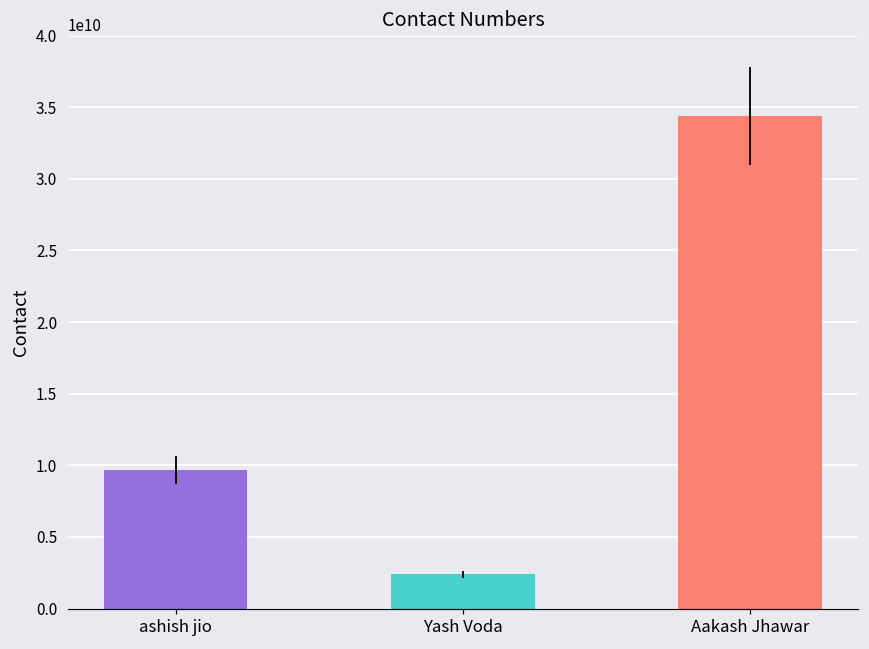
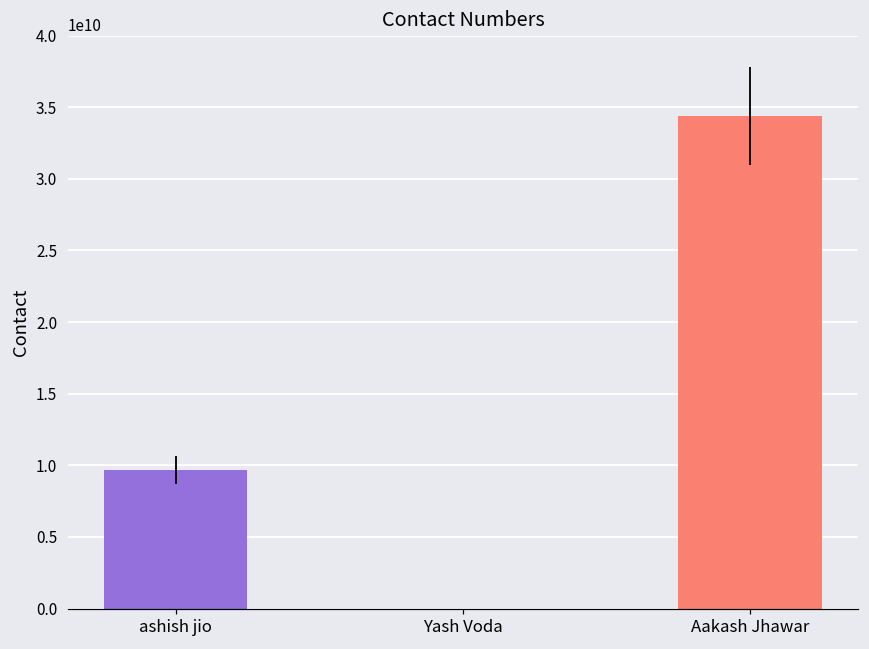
  {
    "ashish jio": 9700000000,
-   "Yash Voda": 2400000000,
+   "Yash Voda": 0,
    "Aakash Jhawar": 34400000000
  }
